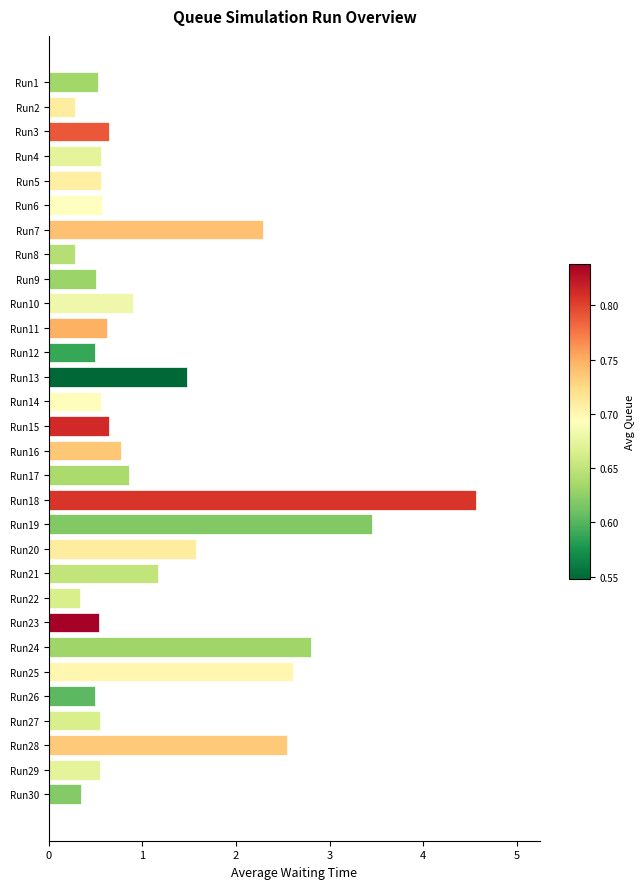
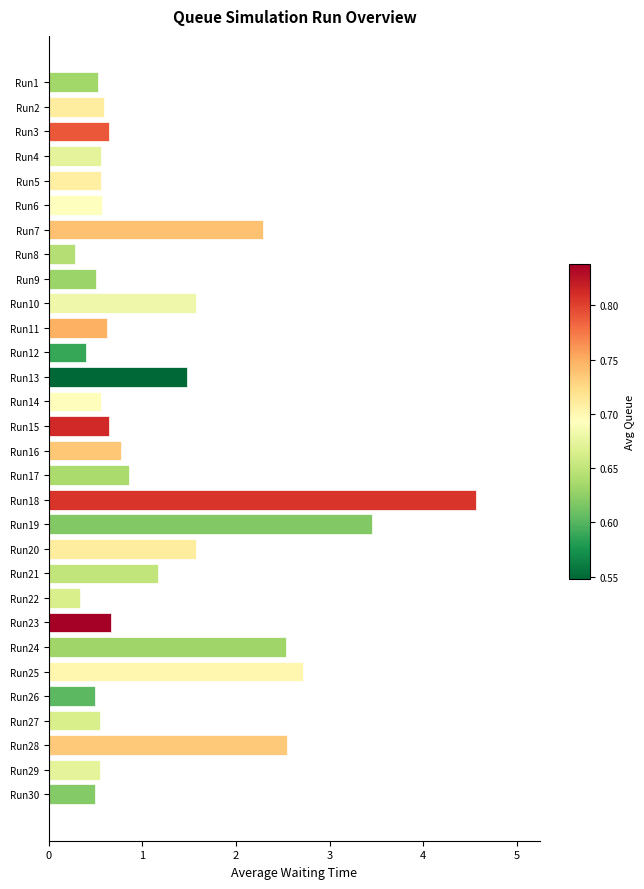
  {
    "Run1": 0.5,
-   "Run2": 0.3,
+   "Run2": 0.6,
    "Run3": 0.6,
    "Run4": 0.6,
    "Run5": 0.6,
    "Run6": 0.6,
    "Run7": 2.3,
    "Run8": 0.3,
    "Run9": 0.5,
-   "Run10": 0.9,
+   "Run10": 1.6,
    "Run11": 0.6,
-   "Run12": 0.5,
+   "Run12": 0.4,
    "Run13": 1.5,
    "Run14": 0.6,
    "Run15": 0.6,
    "Run16": 0.8,
    "Run17": 0.9,
    "Run18": 4.6,
    "Run19": 3.5,
    "Run20": 1.6,
    "Run21": 1.2,
    "Run22": 0.3,
-   "Run23": 0.5,
-   "Run24": 2.8,
-   "Run25": 2.6,
+   "Run23": 0.7,
+   "Run24": 2.5,
+   "Run25": 2.7,
    "Run26": 0.5,
    "Run27": 0.5,
    "Run28": 2.5,
    "Run29": 0.5,
-   "Run30": 0.3
+   "Run30": 0.5
  }
